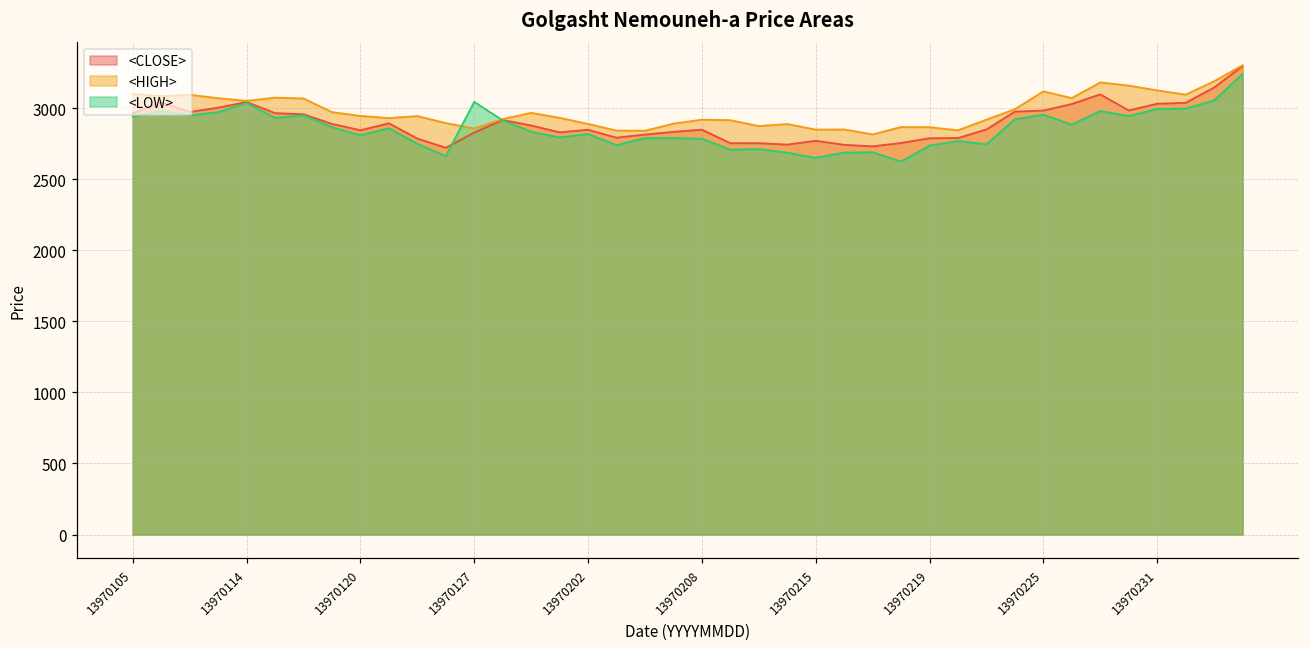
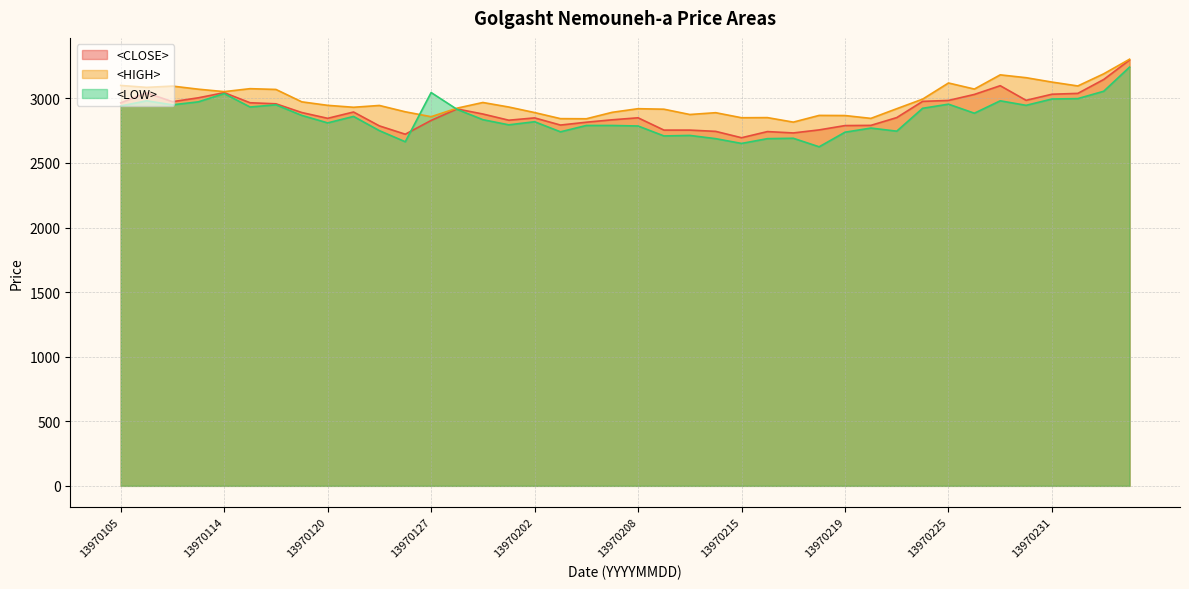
  {
    "<CLOSE>": {
      "13970120": 2850,
      "13970127": 2830,
      "13970202": 2850,
      "13970208": 2850,
-     "13970215": 2770,
+     "13970215": 2700,
      "13970219": 2790,
      "13970225": 2980,
      "13970231": 3030
    },
    "<HIGH>": {
      "13970120": 2950,
      "13970127": 2860,
      "13970202": 2890,
      "13970208": 2920,
      "13970215": 2850,
      "13970219": 2870,
      "13970225": 3120,
      "13970231": 3130
    },
    "<LOW>": {
      "13970105": 2940,
      "13970120": 2810,
      "13970127": 3050,
      "13970202": 2820,
      "13970208": 2790,
      "13970215": 2650,
      "13970219": 2740,
      "13970225": 2960,
      "13970231": 3000
    }
  }
